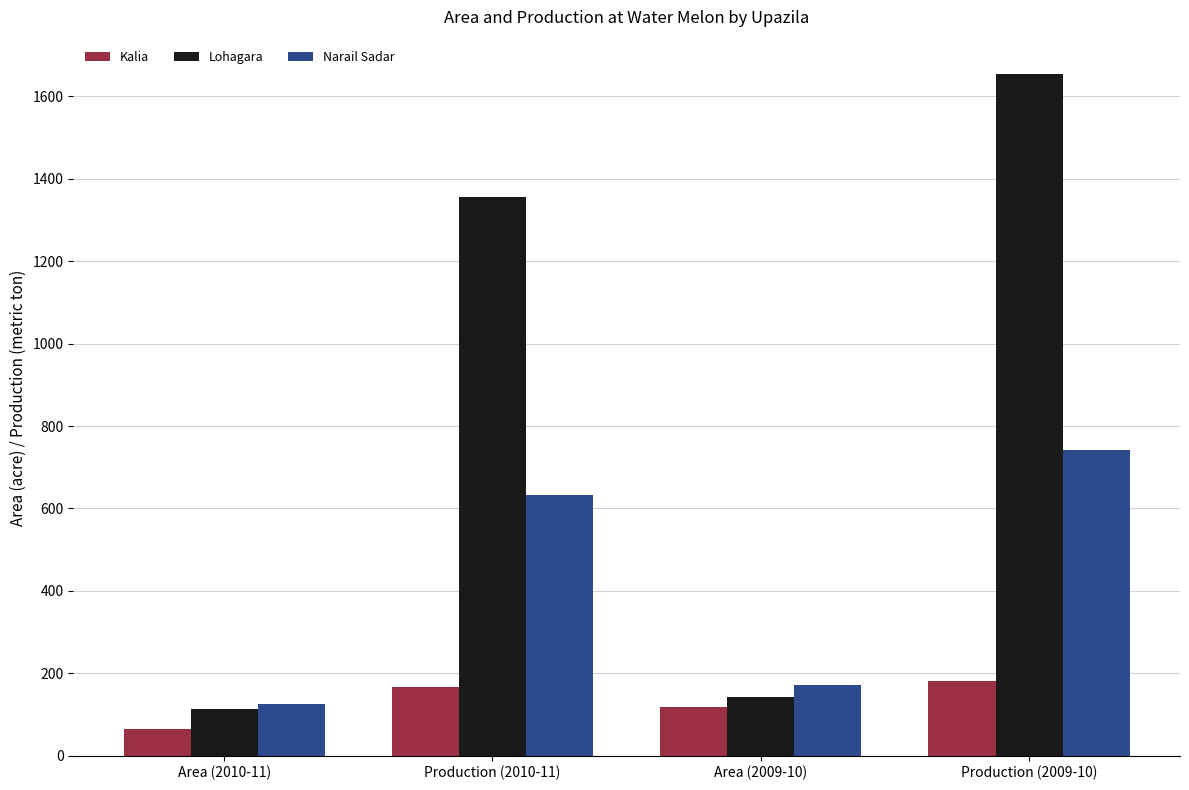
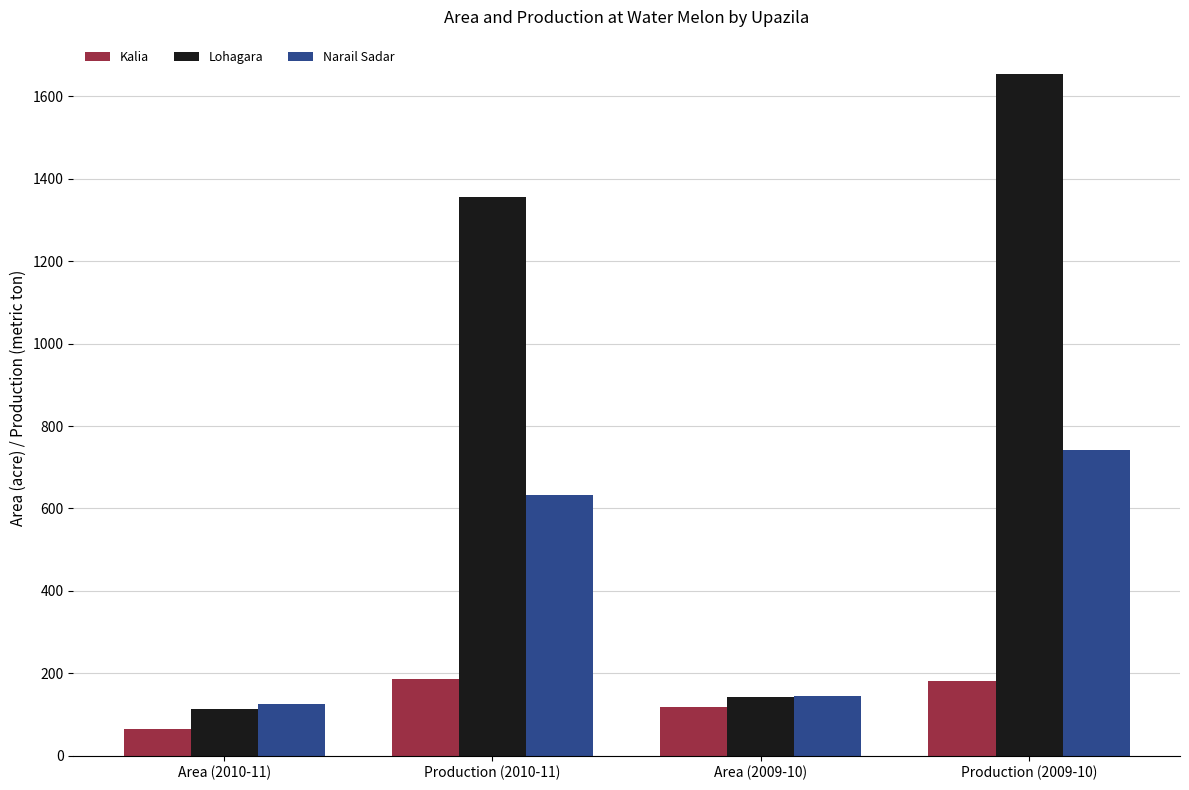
  {
    "Kalia": {
      "Area (2010-11)": 60,
-     "Production (2010-11)": 170,
+     "Production (2010-11)": 190,
      "Area (2009-10)": 120,
      "Production (2009-10)": 180
    },
    "Lohagara": {
      "Area (2010-11)": 110,
      "Production (2010-11)": 1360,
      "Area (2009-10)": 140,
      "Production (2009-10)": 1660
    },
    "Narail Sadar": {
      "Area (2010-11)": 130,
      "Production (2010-11)": 630,
-     "Area (2009-10)": 170,
+     "Area (2009-10)": 150,
      "Production (2009-10)": 740
    }
  }
